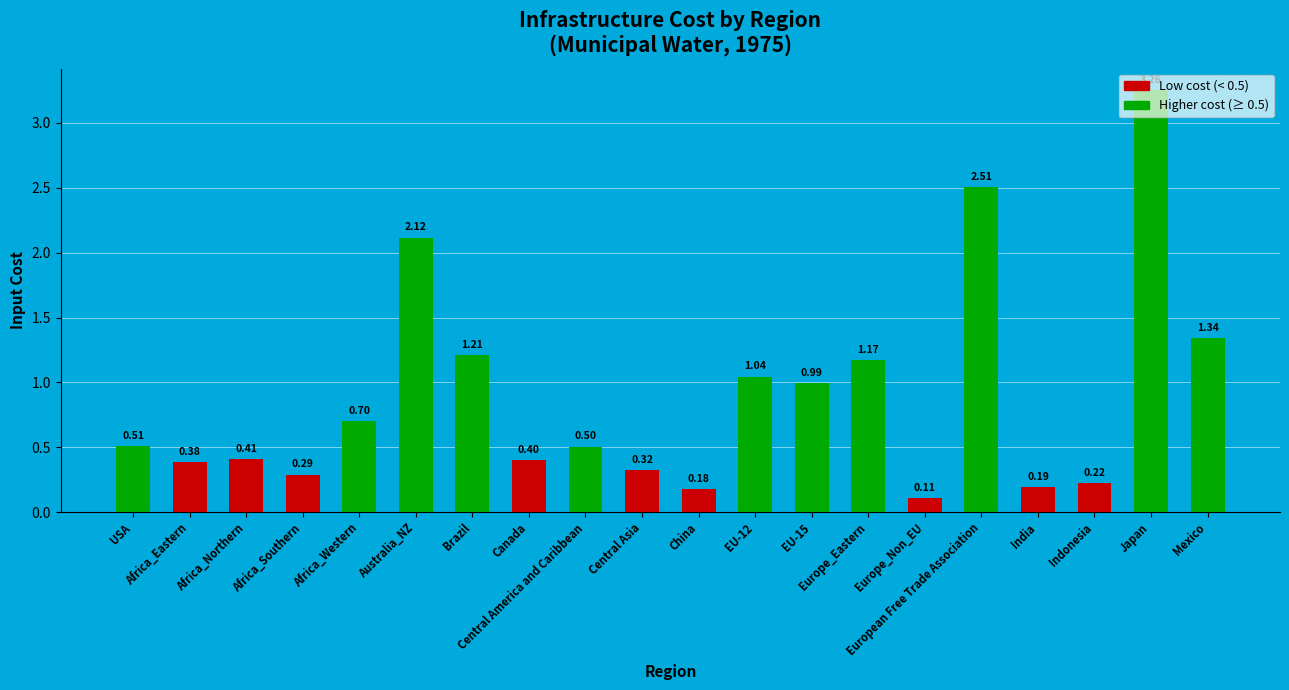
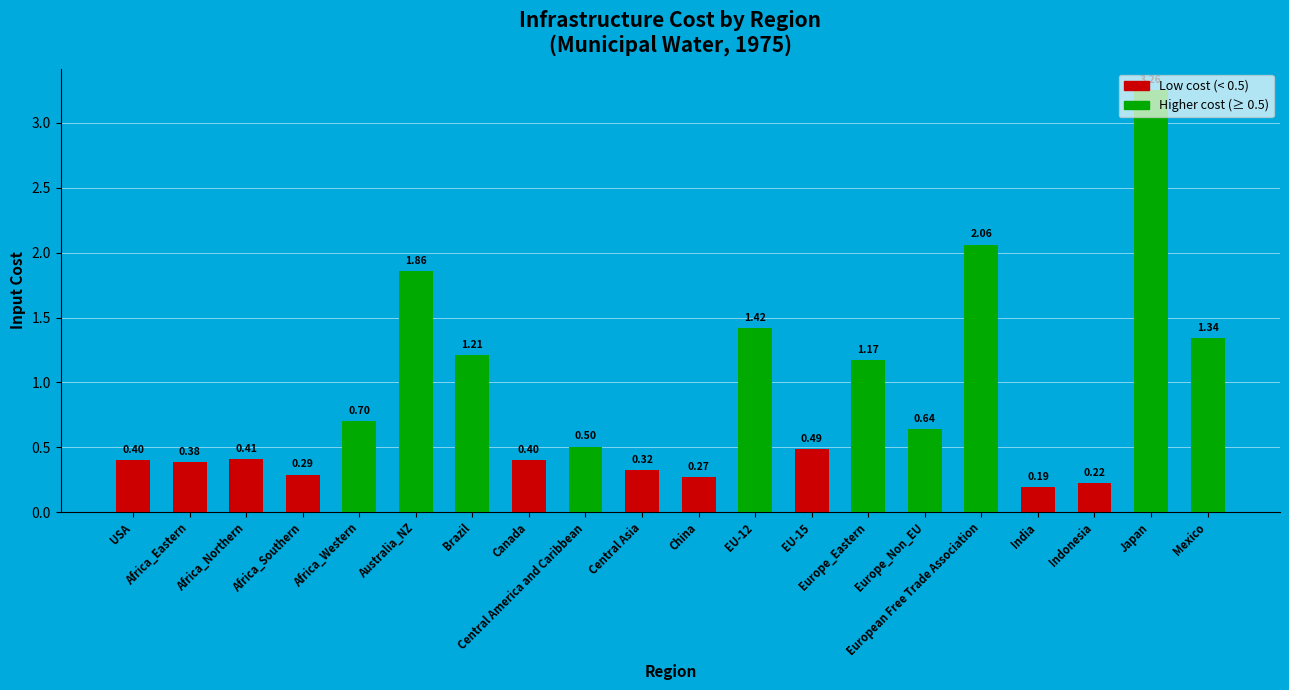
  {
-   "USA": 0.51,
+   "USA": 0.40,
    "Africa_Eastern": 0.38,
    "Africa_Northern": 0.41,
    "Africa_Southern": 0.29,
    "Africa_Western": 0.70,
-   "Australia_NZ": 2.12,
+   "Australia_NZ": 1.86,
    "Brazil": 1.21,
    "Canada": 0.40,
    "Central America and Caribbean": 0.50,
    "Central Asia": 0.32,
-   "China": 0.18,
-   "EU-12": 1.04,
-   "EU-15": 0.99,
+   "China": 0.27,
+   "EU-12": 1.42,
+   "EU-15": 0.49,
    "Europe_Eastern": 1.17,
-   "Europe_Non_EU": 0.11,
-   "European Free Trade Association": 2.51,
+   "Europe_Non_EU": 0.64,
+   "European Free Trade Association": 2.06,
    "India": 0.19,
    "Indonesia": 0.22,
    "Mexico": 1.34
  }
